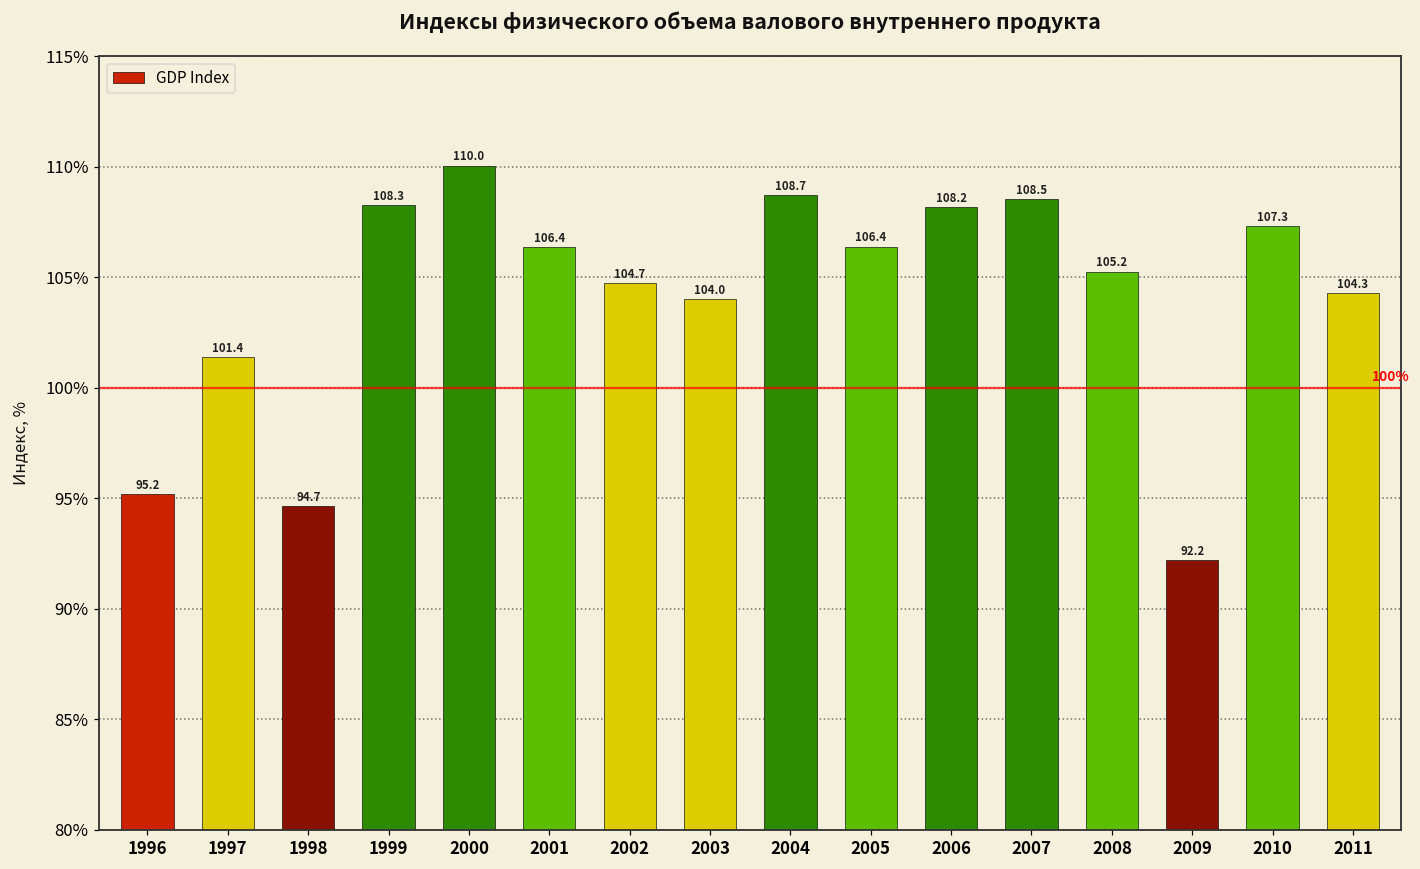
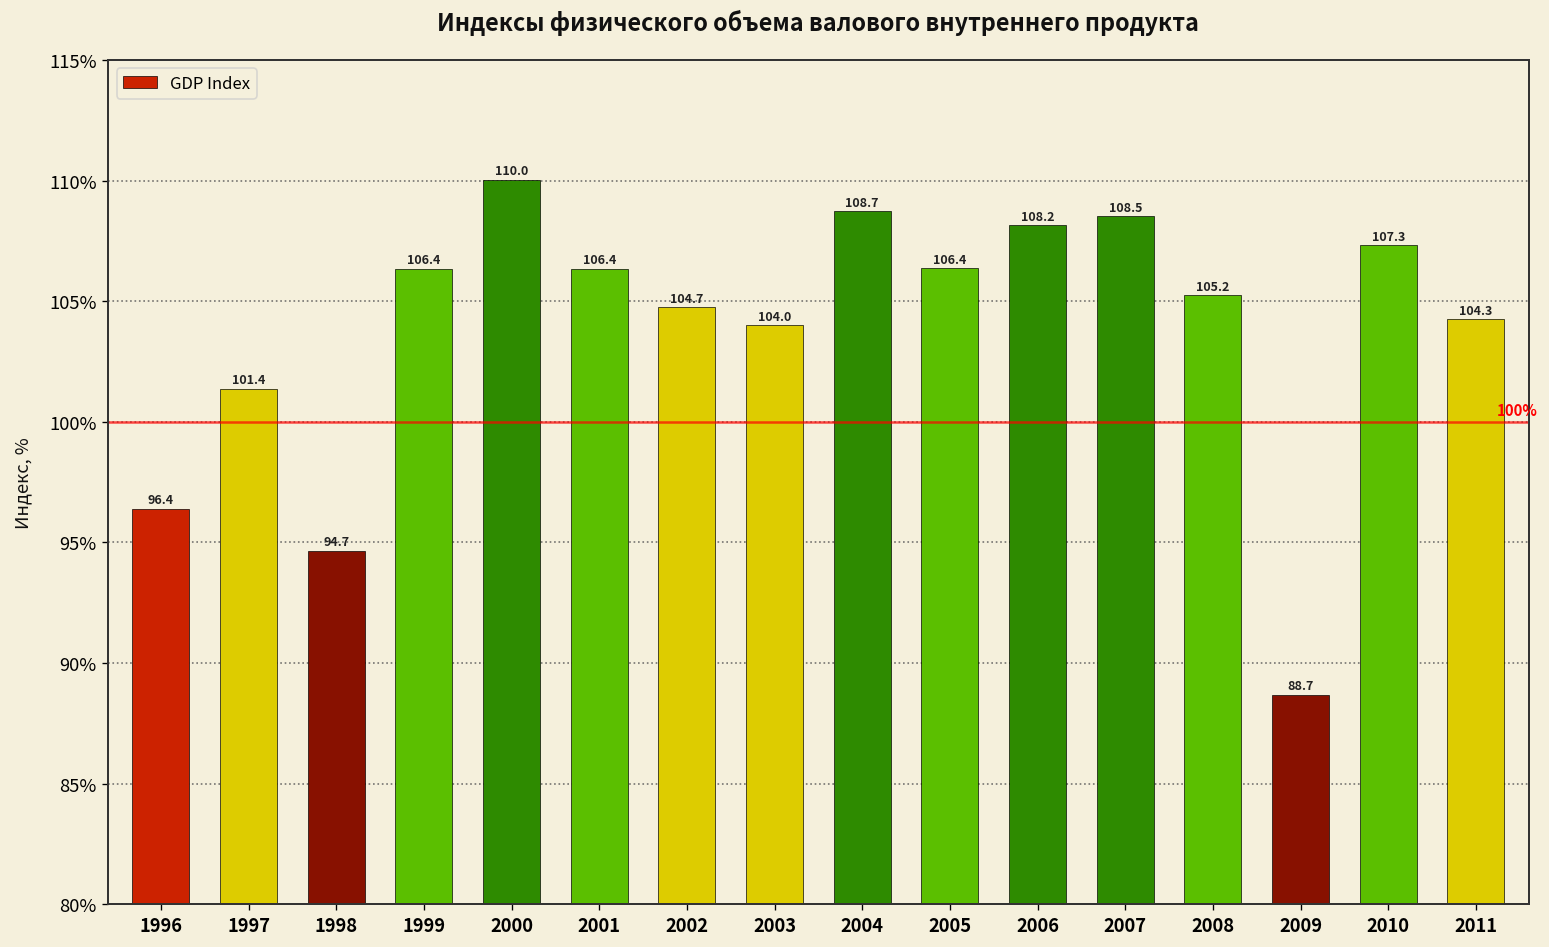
  {
-   "1996": 95.2,
+   "1996": 96.4,
    "1997": 101.4,
    "1998": 94.7,
-   "1999": 108.3,
+   "1999": 106.4,
    "2000": 110.0,
    "2001": 106.4,
    "2002": 104.7,
    "2003": 104.0,
    "2004": 108.7,
    "2005": 106.4,
    "2006": 108.2,
    "2007": 108.5,
    "2008": 105.2,
-   "2009": 92.2,
+   "2009": 88.7,
    "2010": 107.3,
    "2011": 104.3
  }
